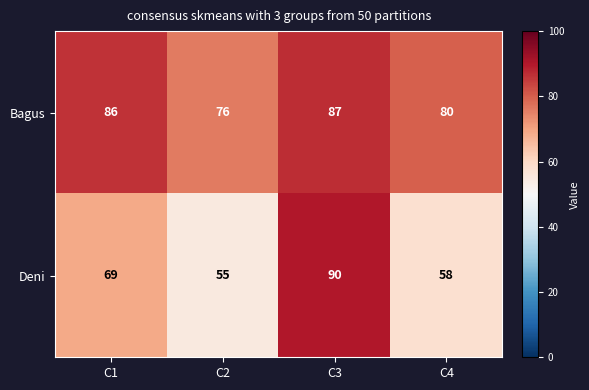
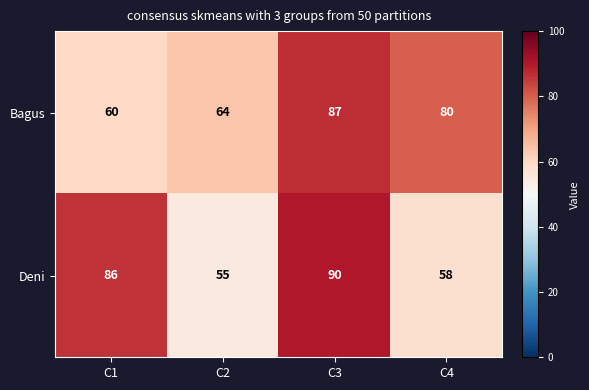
  {
    "Bagus": {
-     "C1": 86,
-     "C2": 76,
+     "C1": 60,
+     "C2": 64,
      "C3": 87,
      "C4": 80
    },
    "Deni": {
-     "C1": 69,
+     "C1": 86,
      "C2": 55,
      "C3": 90,
      "C4": 58
    }
  }
